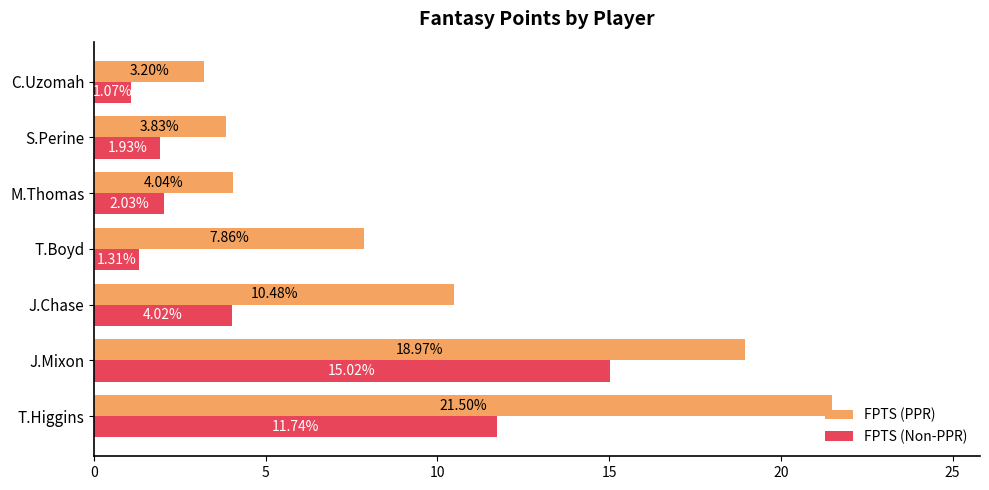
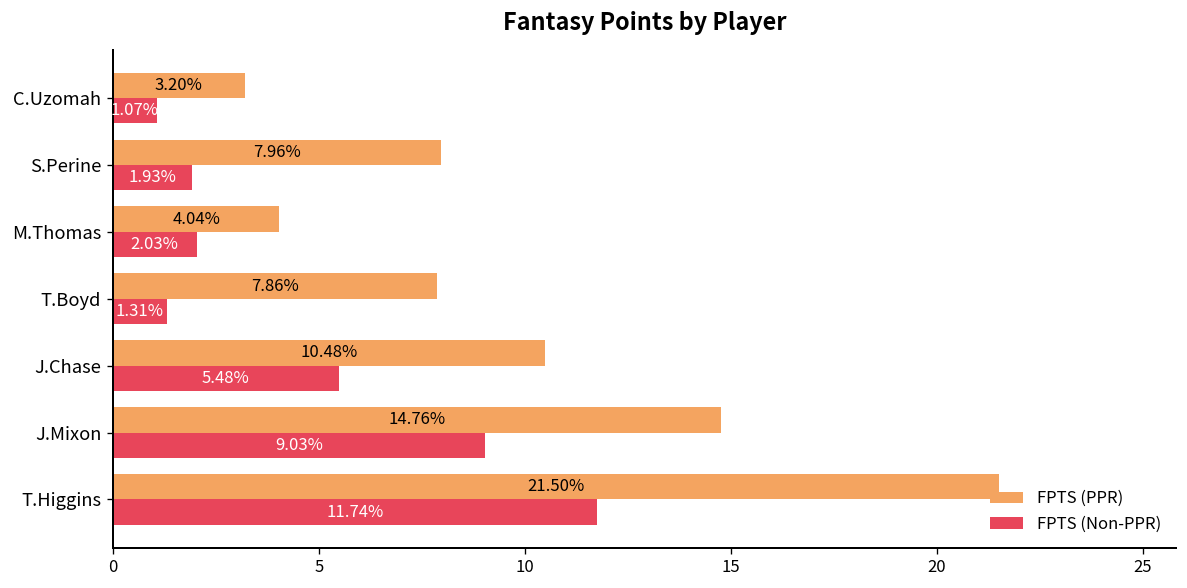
  {
    "FPTS (PPR)": {
      "C.Uzomah": "3.20%",
-     "S.Perine": "3.83%",
+     "S.Perine": "7.96%",
      "M.Thomas": "4.04%",
      "T.Boyd": "7.86%",
      "J.Chase": "10.48%",
-     "J.Mixon": "18.97%",
+     "J.Mixon": "14.76%",
      "T.Higgins": "21.50%"
    },
    "FPTS (Non-PPR)": {
      "C.Uzomah": "1.07%",
      "S.Perine": "1.93%",
      "M.Thomas": "2.03%",
      "T.Boyd": "1.31%",
-     "J.Chase": "4.02%",
-     "J.Mixon": "15.02%",
+     "J.Chase": "5.48%",
+     "J.Mixon": "9.03%",
      "T.Higgins": "11.74%"
    }
  }
